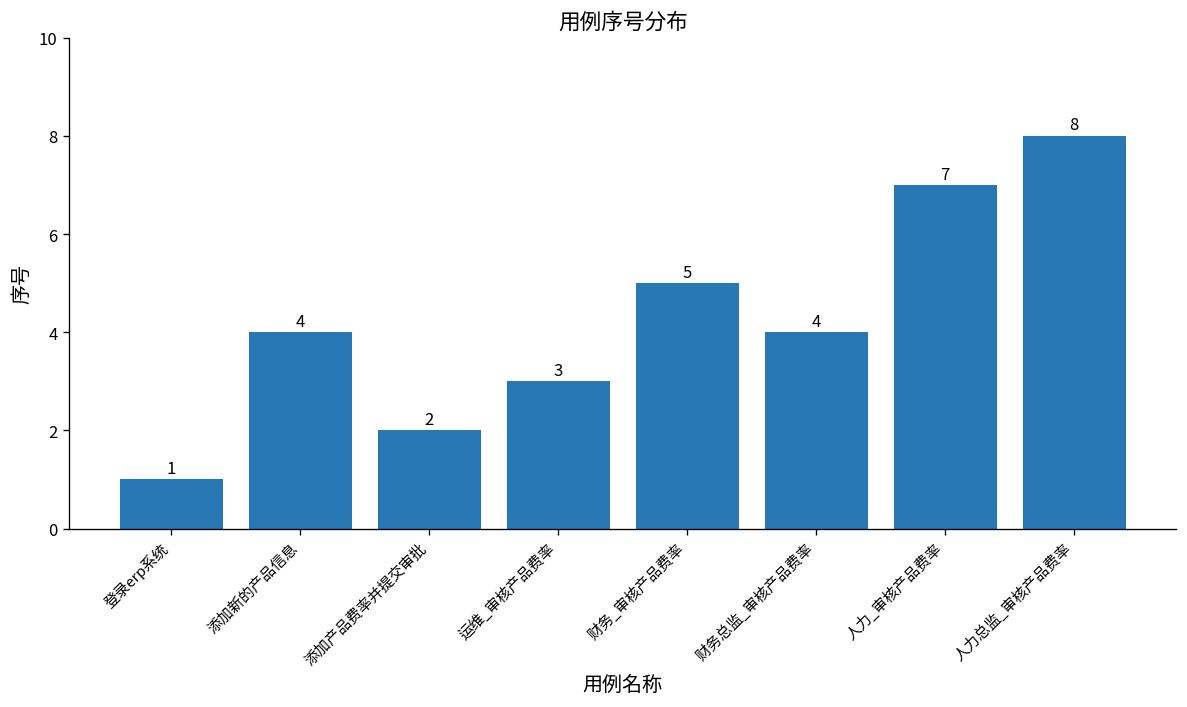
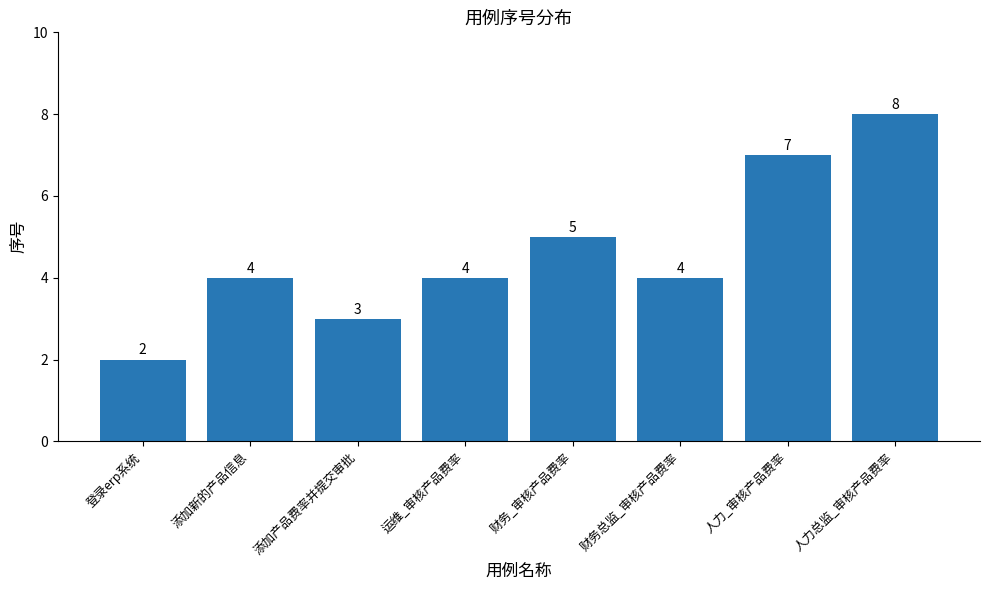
  {
-   "登录erp系统": 1,
+   "登录erp系统": 2,
    "添加新的产品信息": 4,
-   "添加产品费率并提交审批": 2,
-   "运维_审核产品费率": 3,
+   "添加产品费率并提交审批": 3,
+   "运维_审核产品费率": 4,
    "财务_审核产品费率": 5,
    "财务总监_审核产品费率": 4,
    "人力_审核产品费率": 7,
    "人力总监_审核产品费率": 8
  }
